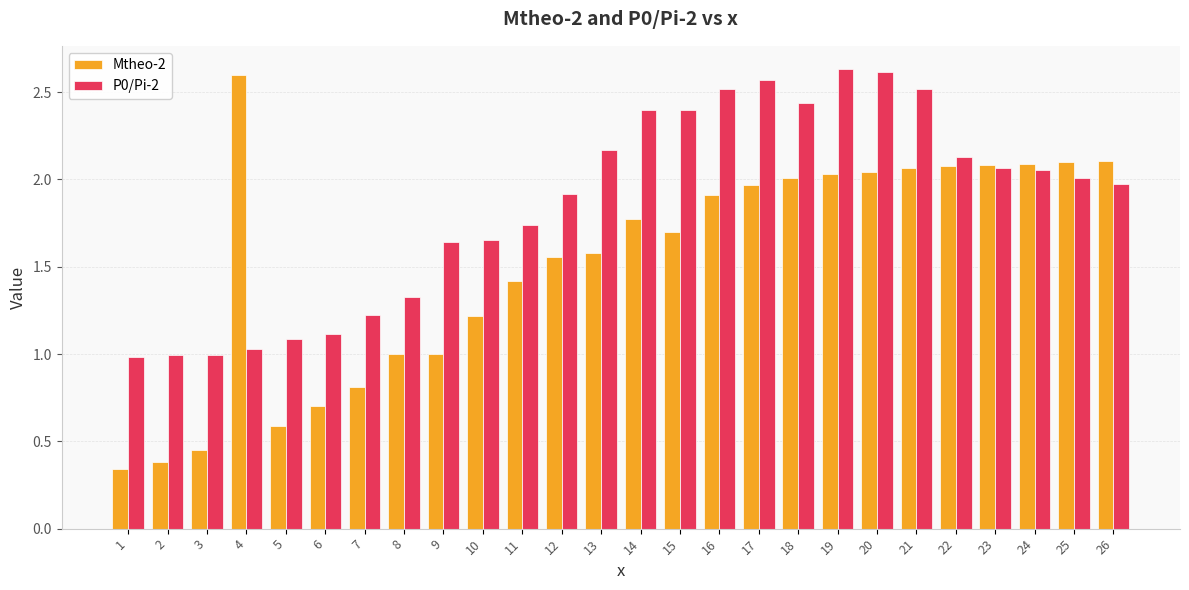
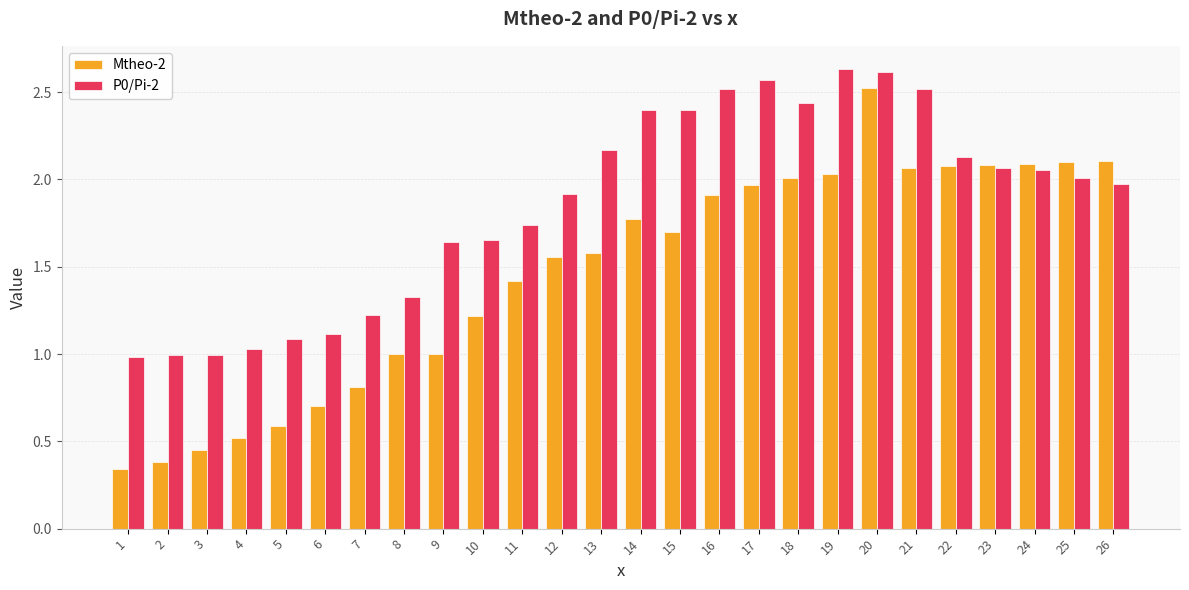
  {
    "Mtheo-2": {
      "1": 0.34,
      "2": 0.38,
      "3": 0.45,
-     "4": 2.60,
+     "4": 0.52,
      "5": 0.59,
      "6": 0.70,
      "7": 0.81,
      "8": 1.00,
      "9": 1.00,
      "10": 1.22,
      "11": 1.42,
      "12": 1.55,
      "13": 1.58,
      "14": 1.77,
      "15": 1.70,
      "16": 1.91,
      "17": 1.97,
      "18": 2.01,
      "19": 2.03,
-     "20": 2.04,
+     "20": 2.53,
      "21": 2.07,
      "22": 2.08,
      "23": 2.08,
      "24": 2.09,
      "25": 2.10,
      "26": 2.11
    },
    "P0/Pi-2": {
      "1": 0.98,
      "2": 0.99,
      "3": 0.99,
      "4": 1.03,
      "5": 1.09,
      "6": 1.12,
      "7": 1.23,
      "8": 1.33,
      "9": 1.64,
      "10": 1.65,
      "11": 1.74,
      "12": 1.92,
      "13": 2.17,
      "14": 2.40,
      "15": 2.40,
      "16": 2.52,
      "17": 2.57,
      "18": 2.44,
      "19": 2.63,
      "20": 2.62,
      "21": 2.52,
      "22": 2.13,
      "23": 2.06,
      "24": 2.05,
      "25": 2.01,
      "26": 1.98
    }
  }
